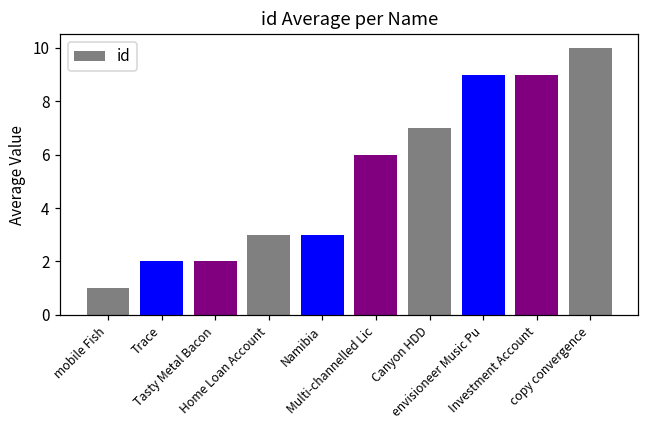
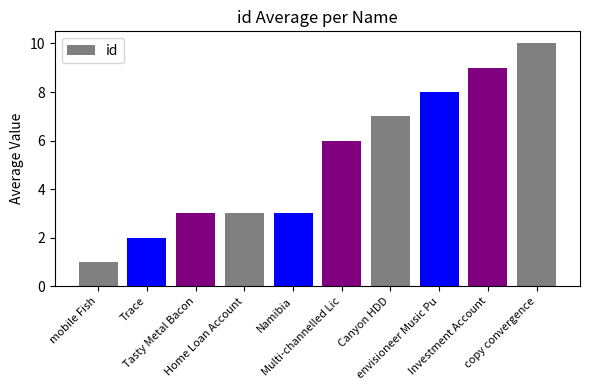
  {
    "mobile Fish": 1,
    "Trace": 2,
-   "Tasty Metal Bacon": 2,
+   "Tasty Metal Bacon": 3,
    "Home Loan Account": 3,
    "Namibia": 3,
    "Multi-channelled Lic": 6,
    "Canyon HDD": 7,
-   "envisioneer Music Pu": 9,
+   "envisioneer Music Pu": 8,
    "Investment Account": 9,
    "copy convergence": 10
  }
